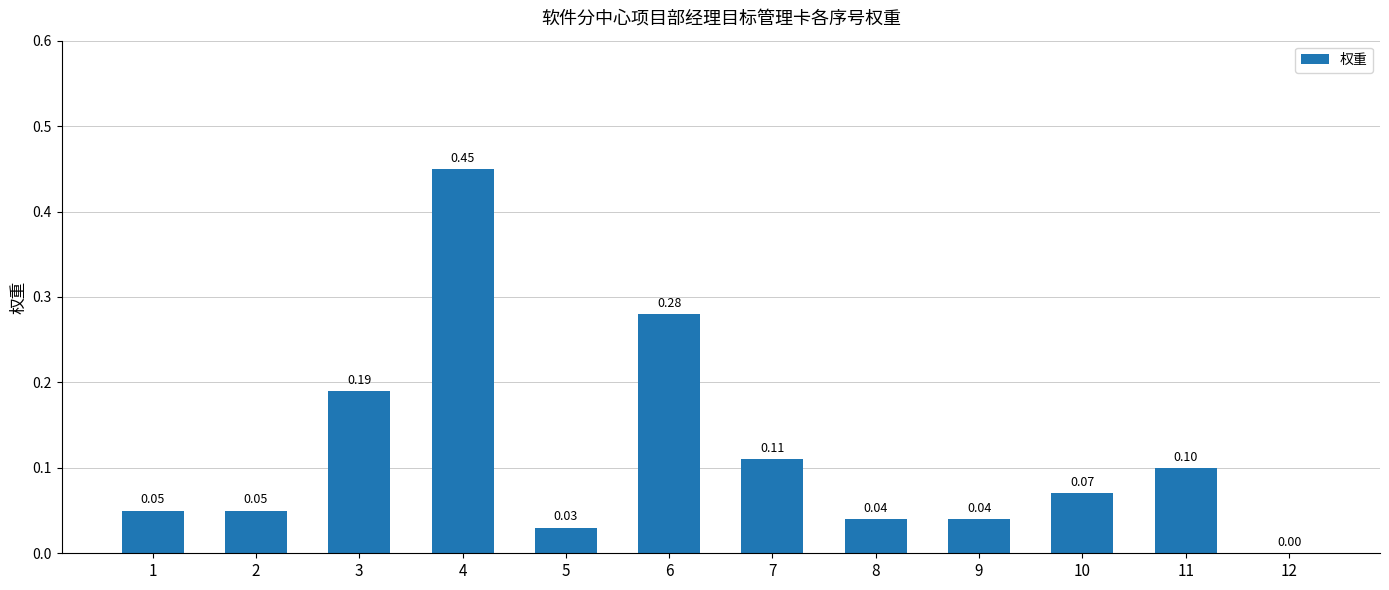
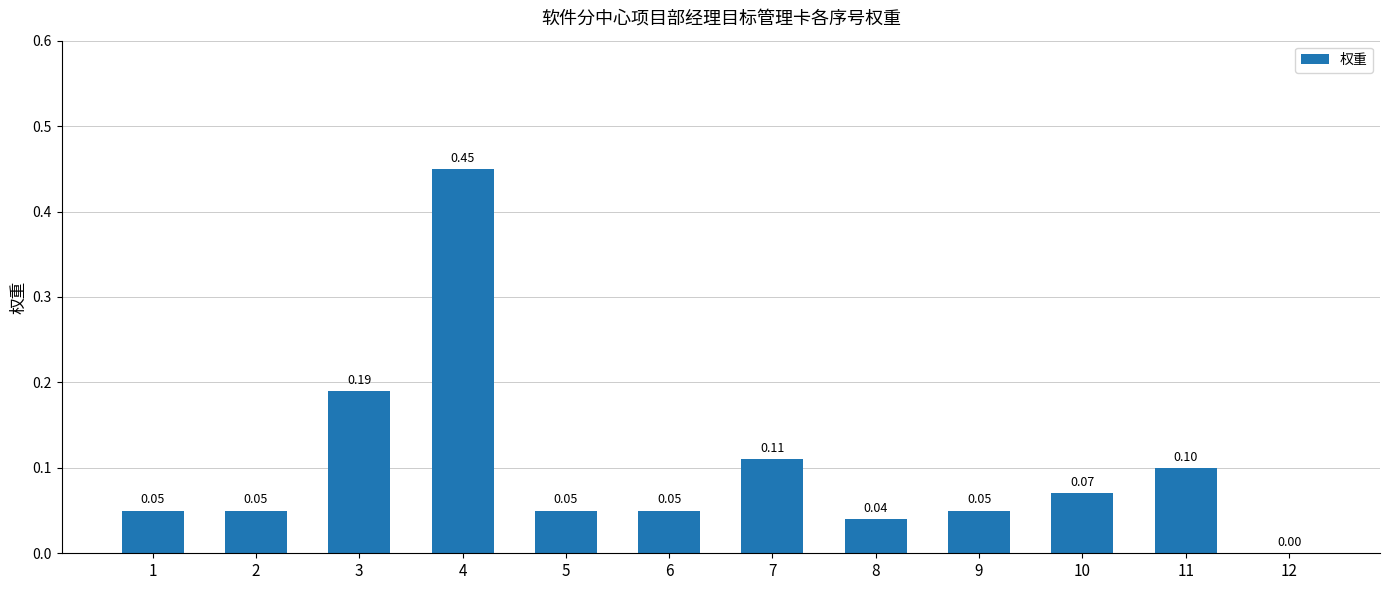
  {
    "1": 0.05,
    "2": 0.05,
    "3": 0.19,
    "4": 0.45,
-   "5": 0.03,
-   "6": 0.28,
+   "5": 0.05,
+   "6": 0.05,
    "7": 0.11,
    "8": 0.04,
-   "9": 0.04,
+   "9": 0.05,
    "10": 0.07,
    "11": 0.10,
    "12": 0.00
  }
